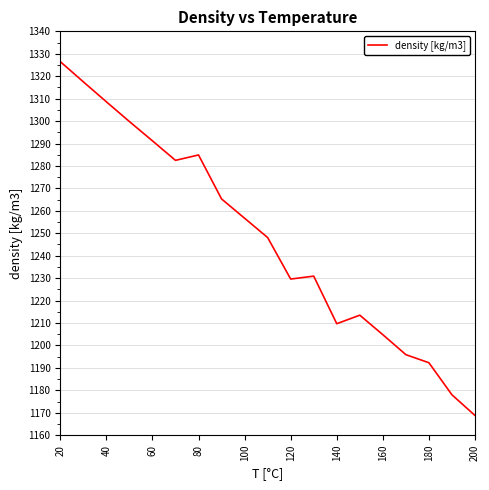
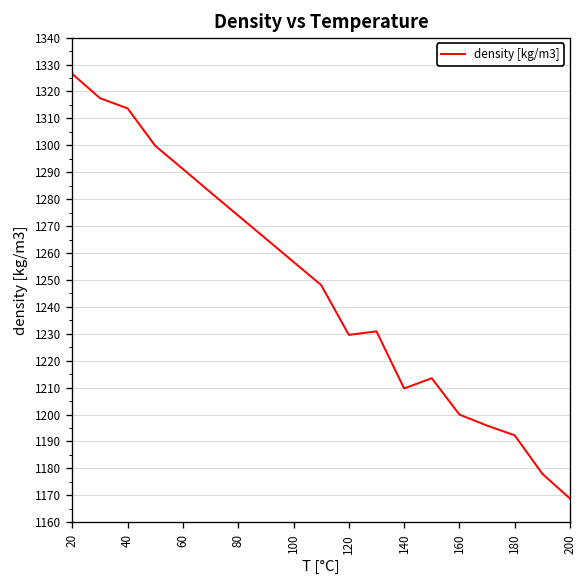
  {
    "20": 1327,
-   "40": 1309,
+   "40": 1314,
    "60": 1291,
-   "80": 1285,
+   "80": 1274,
    "100": 1257,
    "120": 1230,
    "140": 1210,
-   "160": 1205,
+   "160": 1200,
    "180": 1192,
    "200": 1169
  }
